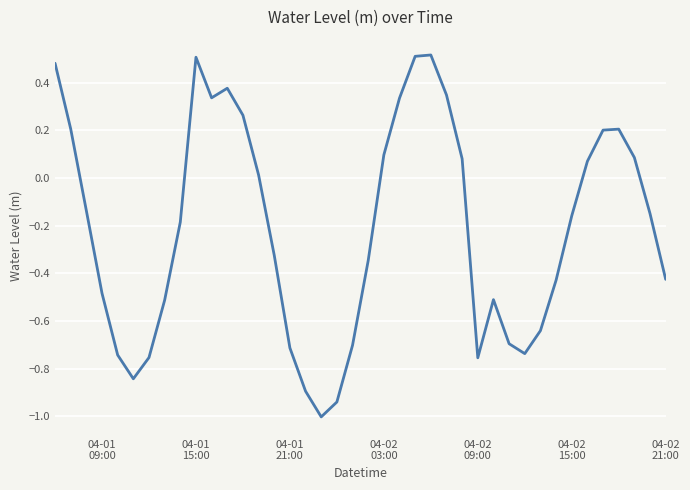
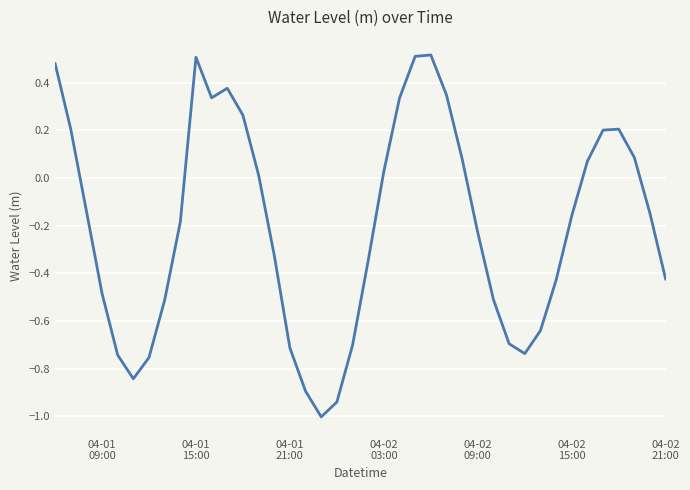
  {
    "04-01 09:00": -0.48,
    "04-01 15:00": 0.51,
    "04-01 21:00": -0.71,
-   "04-02 03:00": 0.10,
-   "04-02 09:00": -0.75,
+   "04-02 03:00": 0.03,
+   "04-02 09:00": -0.23,
    "04-02 15:00": -0.16,
    "04-02 21:00": -0.42
  }
